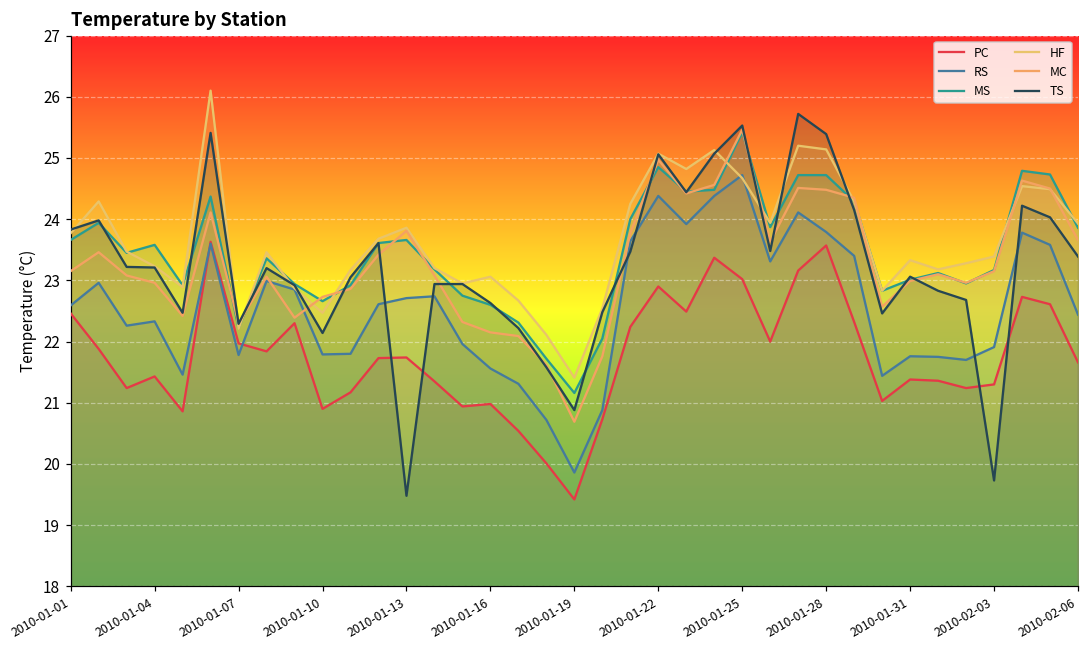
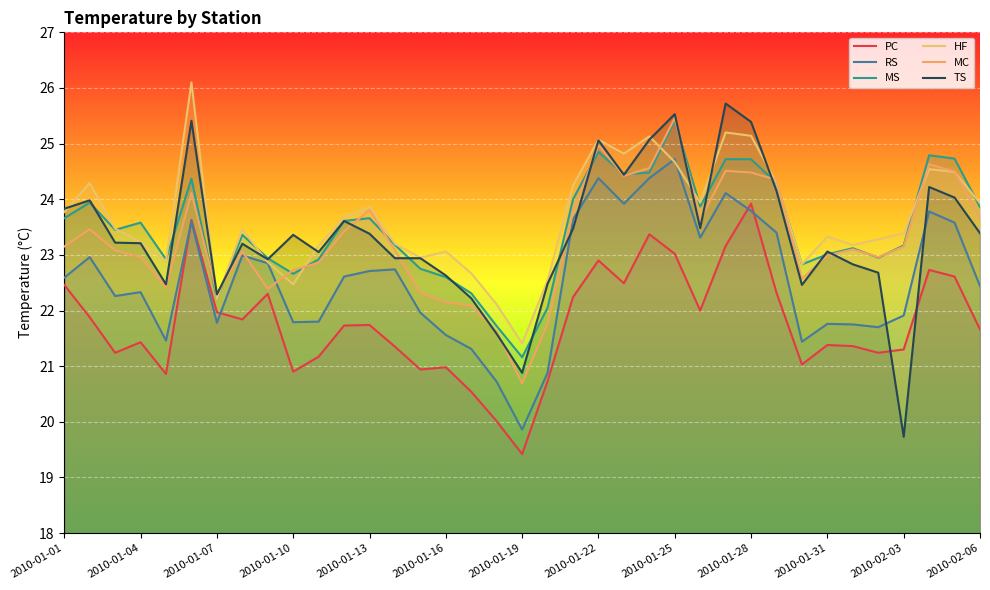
  {
    "PC": {
      "2010-01-01": 22.5,
      "2010-01-04": 21.4,
      "2010-01-07": 22.0,
      "2010-01-10": 20.9,
      "2010-01-13": 21.7,
      "2010-01-16": 21.0,
      "2010-01-19": 19.4,
      "2010-01-22": 22.9,
      "2010-01-25": 23.0,
-     "2010-01-28": 23.6,
+     "2010-01-28": 23.9,
      "2010-01-31": 21.4,
      "2010-02-03": 21.3,
      "2010-02-06": 21.7
    },
    "TS": {
      "2010-01-01": 23.8,
-     "2010-01-10": 22.1,
-     "2010-01-13": 19.5,
+     "2010-01-10": 23.4,
+     "2010-01-13": 23.4,
      "2010-01-19": 20.9,
      "2010-01-25": 25.5,
      "2010-01-28": 25.4,
      "2010-01-31": 23.1,
      "2010-02-03": 19.7,
      "2010-02-06": 23.4
    }
  }
